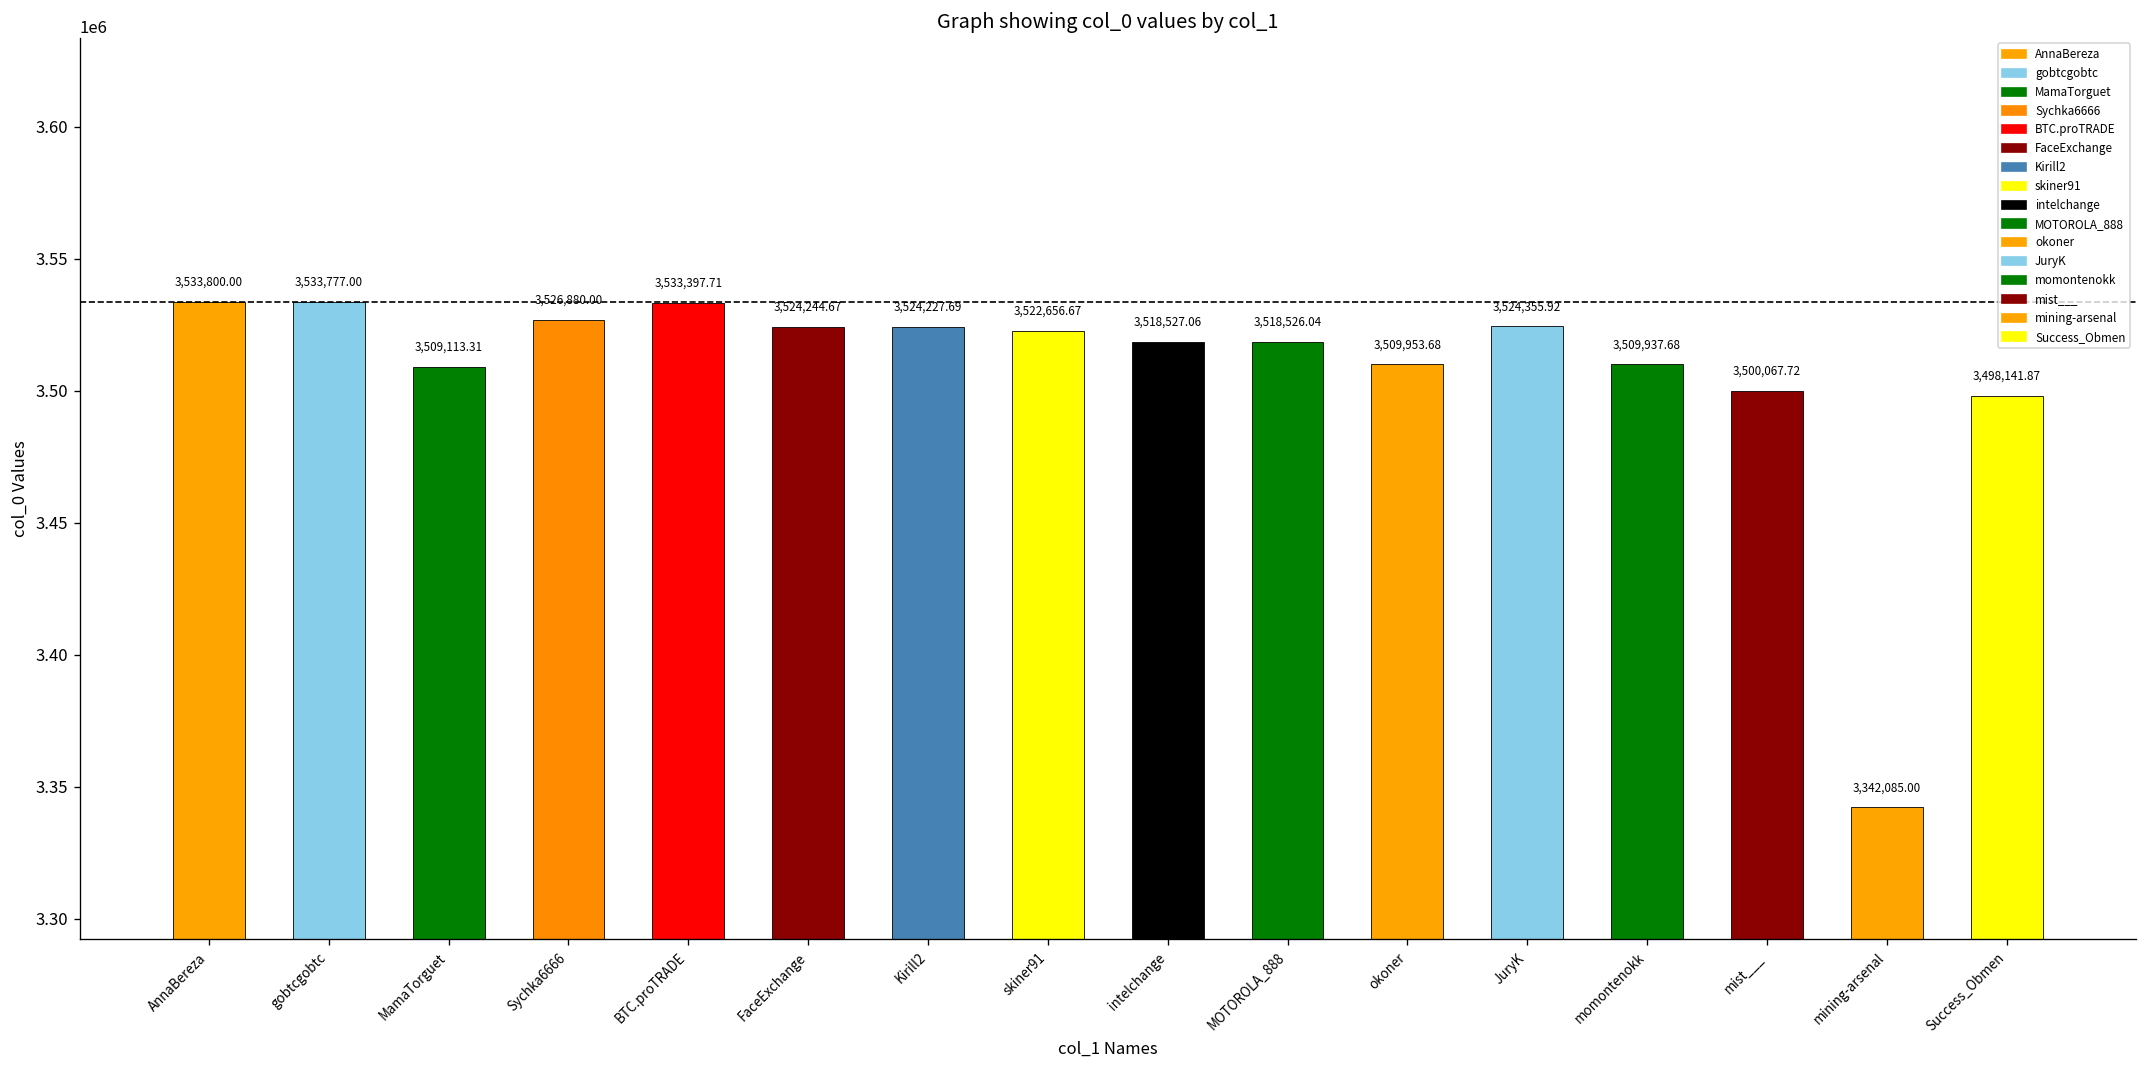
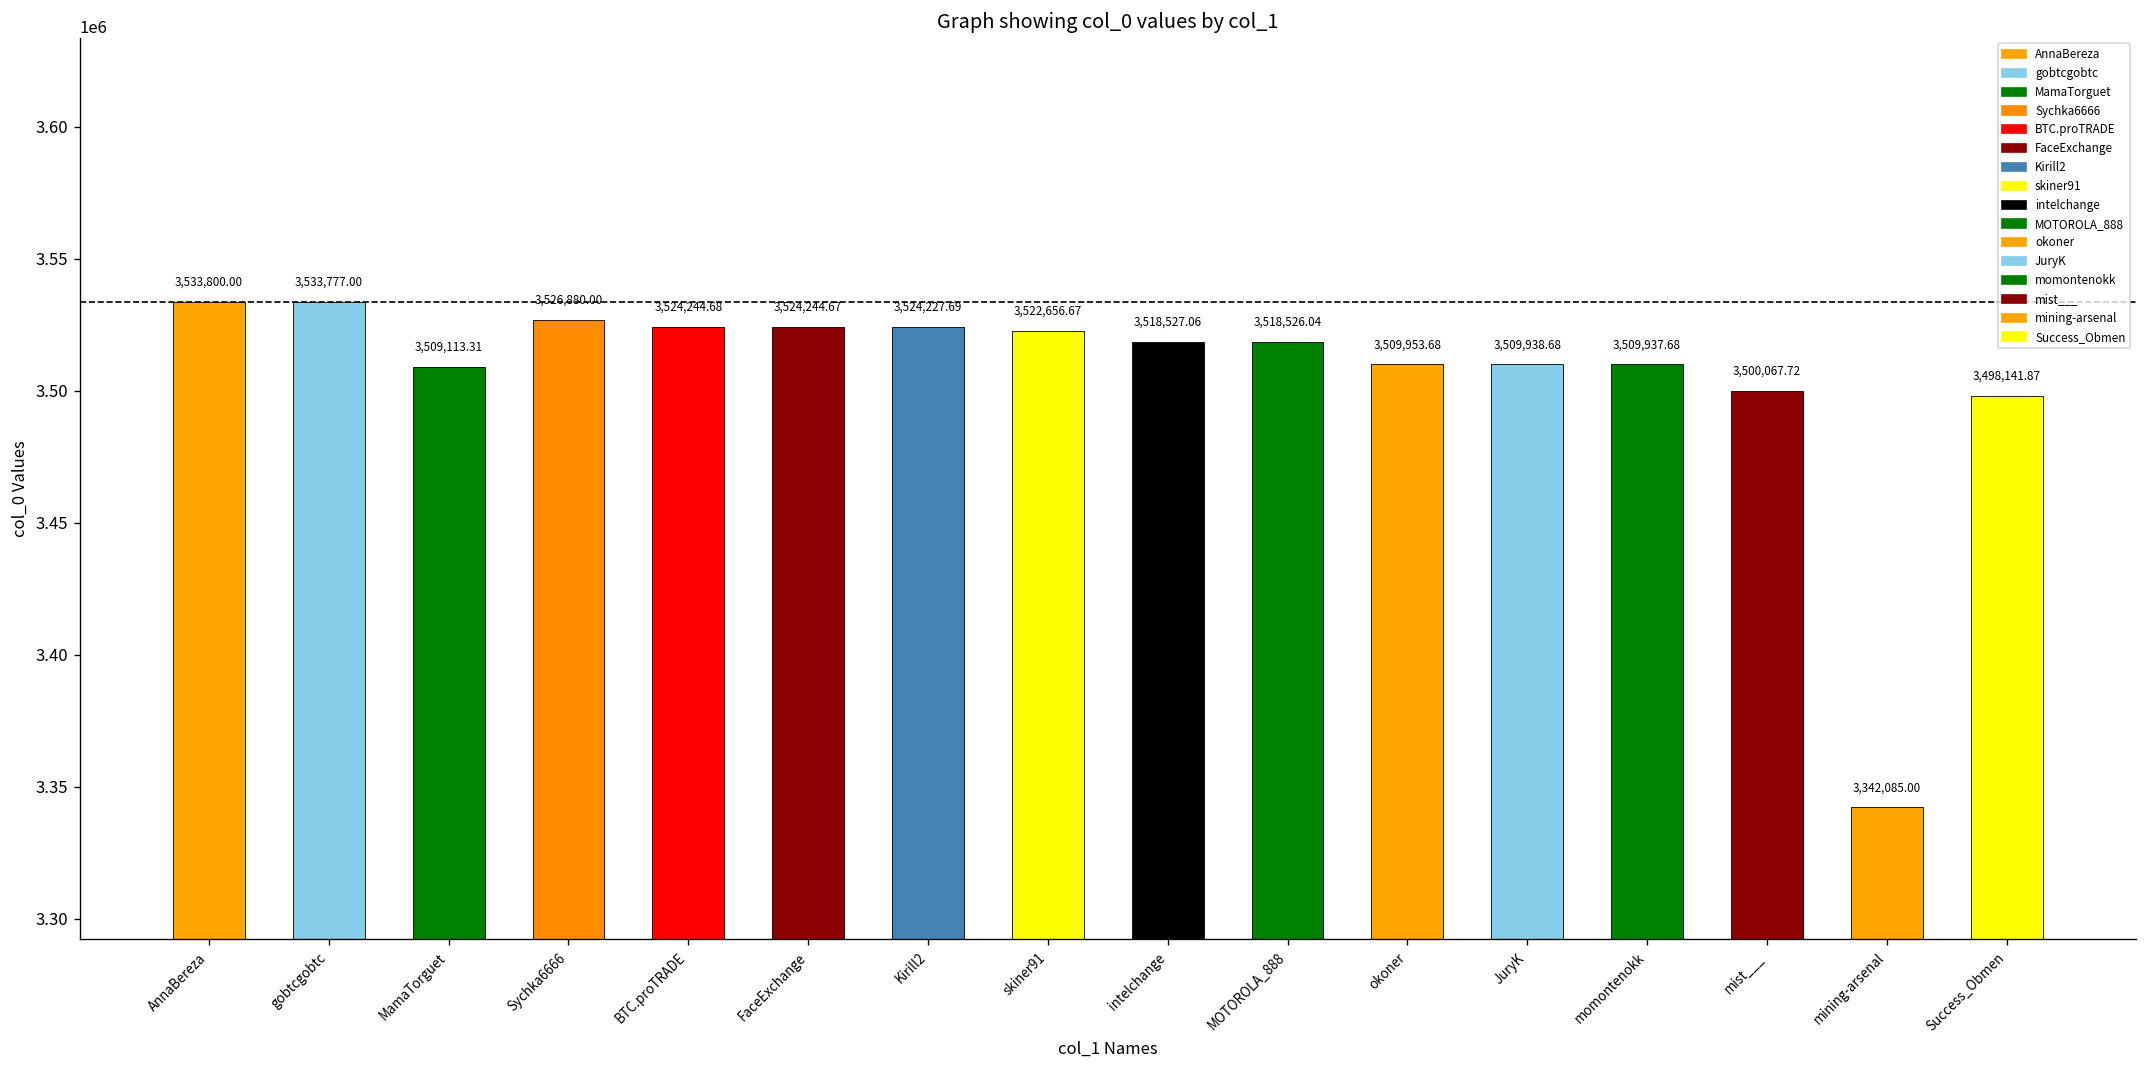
  {
    "AnnaBereza": "3,533,800.00",
    "gobtcgobtc": "3,533,777.00",
    "MamaTorguet": "3,509,113.31",
    "Sychka6666": "3,526,880.00",
-   "BTC.proTRADE": "3,533,397.71",
+   "BTC.proTRADE": "3,524,244.68",
    "FaceExchange": "3,524,244.67",
    "Kirill2": "3,524,227.69",
    "skiner91": "3,522,656.67",
    "intelchange": "3,518,527.06",
    "MOTOROLA_888": "3,518,526.04",
    "okoner": "3,509,953.68",
-   "JuryK": "3,524,355.92",
+   "JuryK": "3,509,938.68",
    "momontenokk": "3,509,937.68",
    "mist___": "3,500,067.72",
    "mining-arsenal": "3,342,085.00",
    "Success_Obmen": "3,498,141.87"
  }
